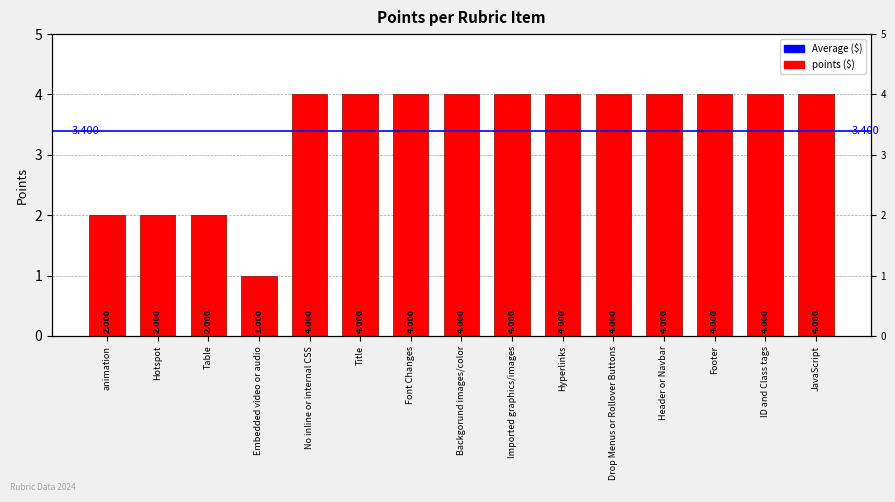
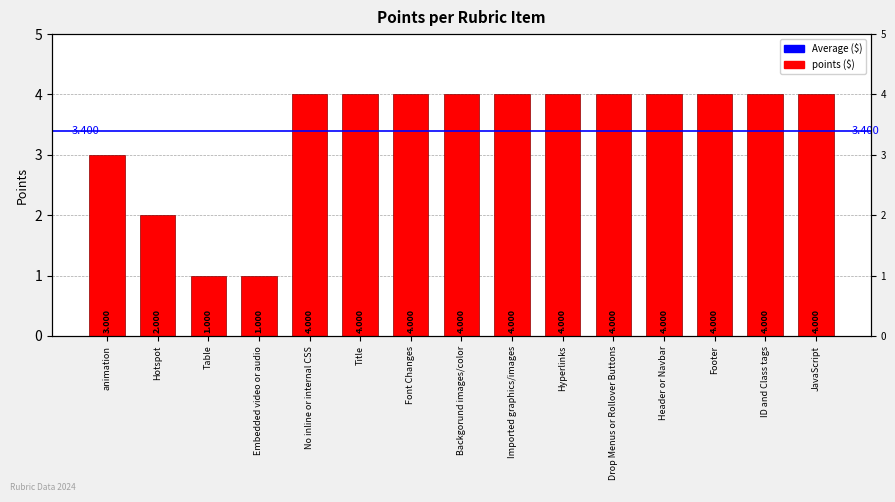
  {
-   "animation": 2.000,
+   "animation": 3.000,
    "Hotspot": 2.000,
-   "Table": 2.000,
+   "Table": 1.000,
    "Embedded video or audio": 1.000,
    "No inline or internal CSS": 4.000,
    "Title": 4.000,
    "Font Changes": 4.000,
    "Backgorund images/color": 4.000,
    "Imported graphics/images": 4.000,
    "Hyperlinks": 4.000,
    "Drop Menus or Rollover Buttons": 4.000,
    "Header or Navbar": 4.000,
    "Footer": 4.000,
    "ID and Class tags": 4.000,
    "JavaScript": 4.000
  }
